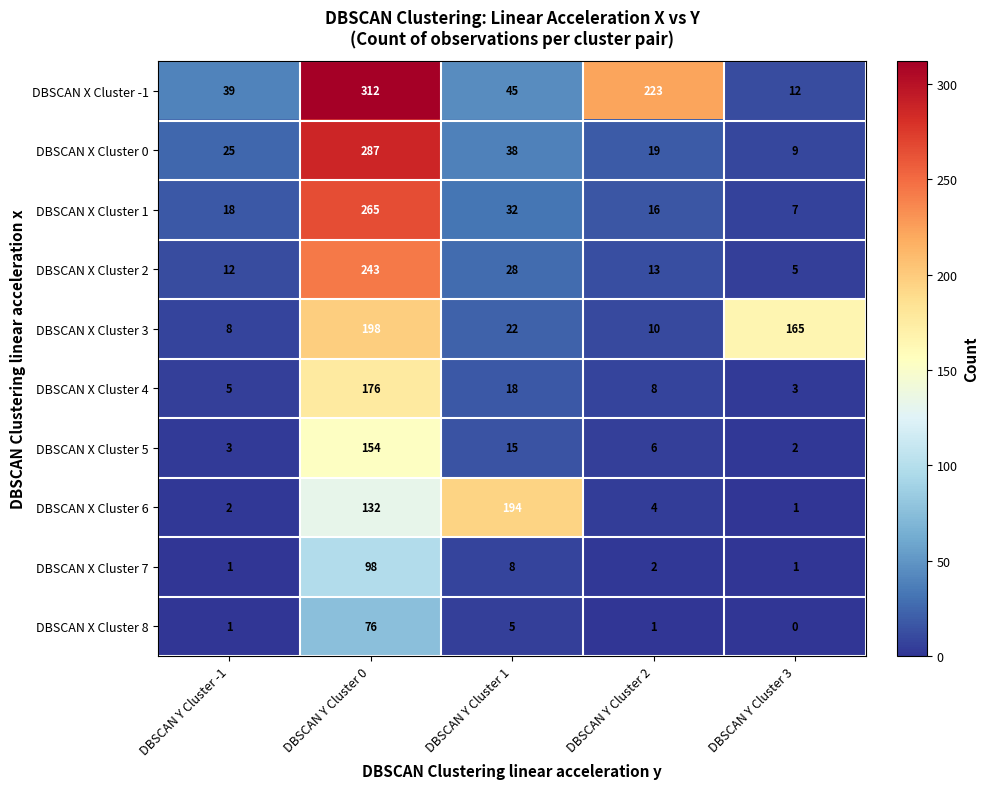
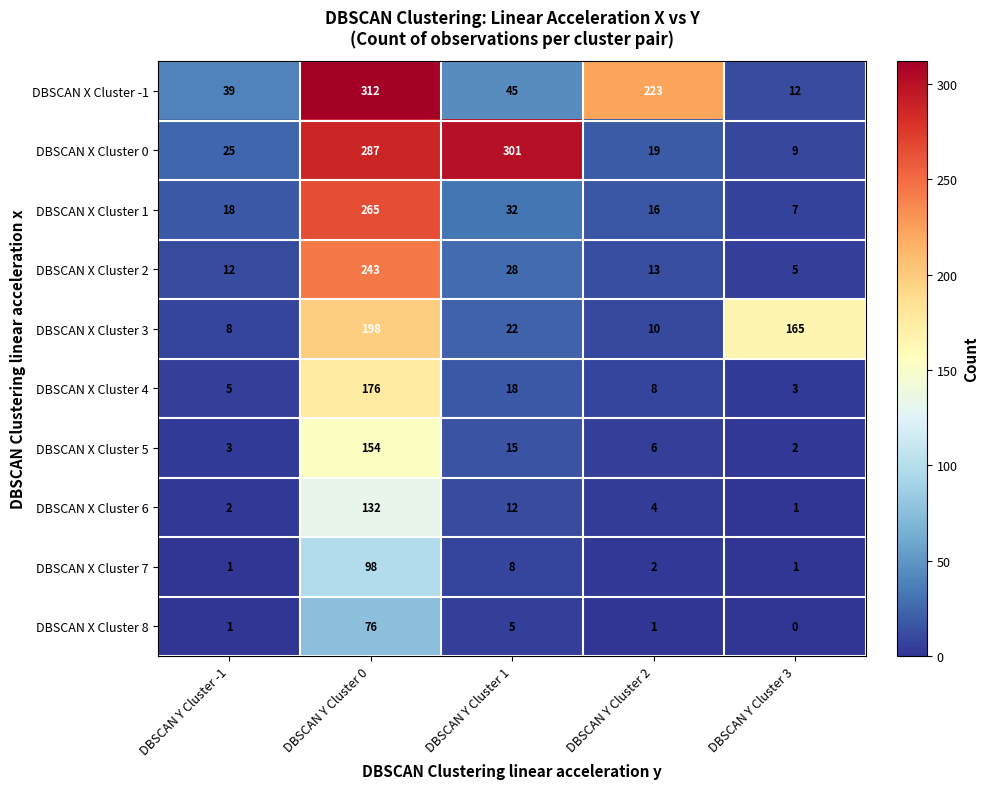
  {
    "DBSCAN X Cluster -1": {
      "DBSCAN Y Cluster -1": 39,
      "DBSCAN Y Cluster 0": 312,
      "DBSCAN Y Cluster 1": 45,
      "DBSCAN Y Cluster 2": 223,
      "DBSCAN Y Cluster 3": 12
    },
    "DBSCAN X Cluster 0": {
      "DBSCAN Y Cluster -1": 25,
      "DBSCAN Y Cluster 0": 287,
-     "DBSCAN Y Cluster 1": 38,
+     "DBSCAN Y Cluster 1": 301,
      "DBSCAN Y Cluster 2": 19,
      "DBSCAN Y Cluster 3": 9
    },
    "DBSCAN X Cluster 1": {
      "DBSCAN Y Cluster -1": 18,
      "DBSCAN Y Cluster 0": 265,
      "DBSCAN Y Cluster 1": 32,
      "DBSCAN Y Cluster 2": 16,
      "DBSCAN Y Cluster 3": 7
    },
    "DBSCAN X Cluster 2": {
      "DBSCAN Y Cluster -1": 12,
      "DBSCAN Y Cluster 0": 243,
      "DBSCAN Y Cluster 1": 28,
      "DBSCAN Y Cluster 2": 13,
      "DBSCAN Y Cluster 3": 5
    },
    "DBSCAN X Cluster 3": {
      "DBSCAN Y Cluster -1": 8,
      "DBSCAN Y Cluster 0": 198,
      "DBSCAN Y Cluster 1": 22,
      "DBSCAN Y Cluster 2": 10,
      "DBSCAN Y Cluster 3": 165
    },
    "DBSCAN X Cluster 4": {
      "DBSCAN Y Cluster -1": 5,
      "DBSCAN Y Cluster 0": 176,
      "DBSCAN Y Cluster 1": 18,
      "DBSCAN Y Cluster 2": 8,
      "DBSCAN Y Cluster 3": 3
    },
    "DBSCAN X Cluster 5": {
      "DBSCAN Y Cluster -1": 3,
      "DBSCAN Y Cluster 0": 154,
      "DBSCAN Y Cluster 1": 15,
      "DBSCAN Y Cluster 2": 6,
      "DBSCAN Y Cluster 3": 2
    },
    "DBSCAN X Cluster 6": {
      "DBSCAN Y Cluster -1": 2,
      "DBSCAN Y Cluster 0": 132,
-     "DBSCAN Y Cluster 1": 194,
+     "DBSCAN Y Cluster 1": 12,
      "DBSCAN Y Cluster 2": 4,
      "DBSCAN Y Cluster 3": 1
    },
    "DBSCAN X Cluster 7": {
      "DBSCAN Y Cluster -1": 1,
      "DBSCAN Y Cluster 0": 98,
      "DBSCAN Y Cluster 1": 8,
      "DBSCAN Y Cluster 2": 2,
      "DBSCAN Y Cluster 3": 1
    },
    "DBSCAN X Cluster 8": {
      "DBSCAN Y Cluster -1": 1,
      "DBSCAN Y Cluster 0": 76,
      "DBSCAN Y Cluster 1": 5,
      "DBSCAN Y Cluster 2": 1,
      "DBSCAN Y Cluster 3": 0
    }
  }
